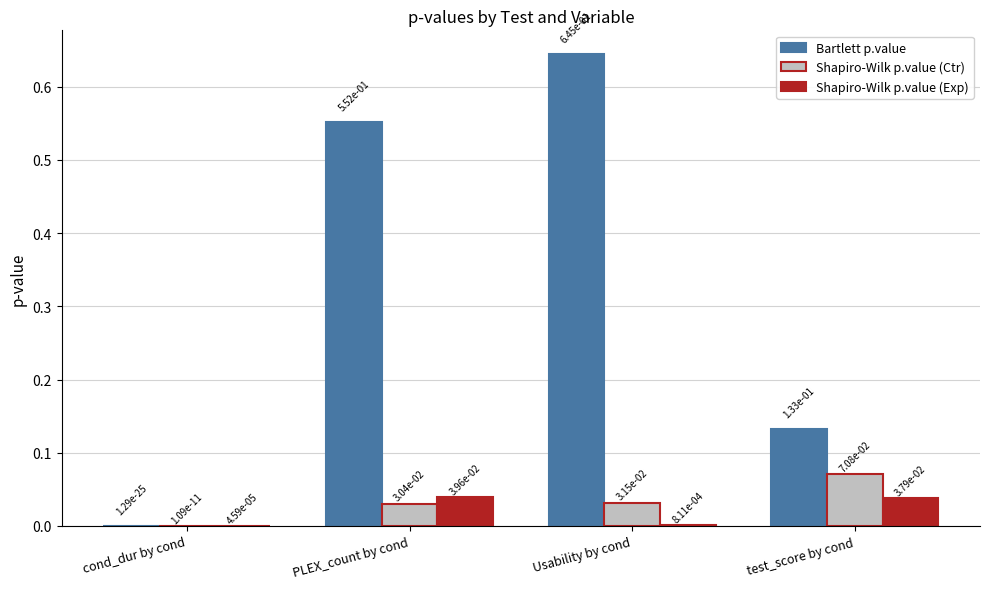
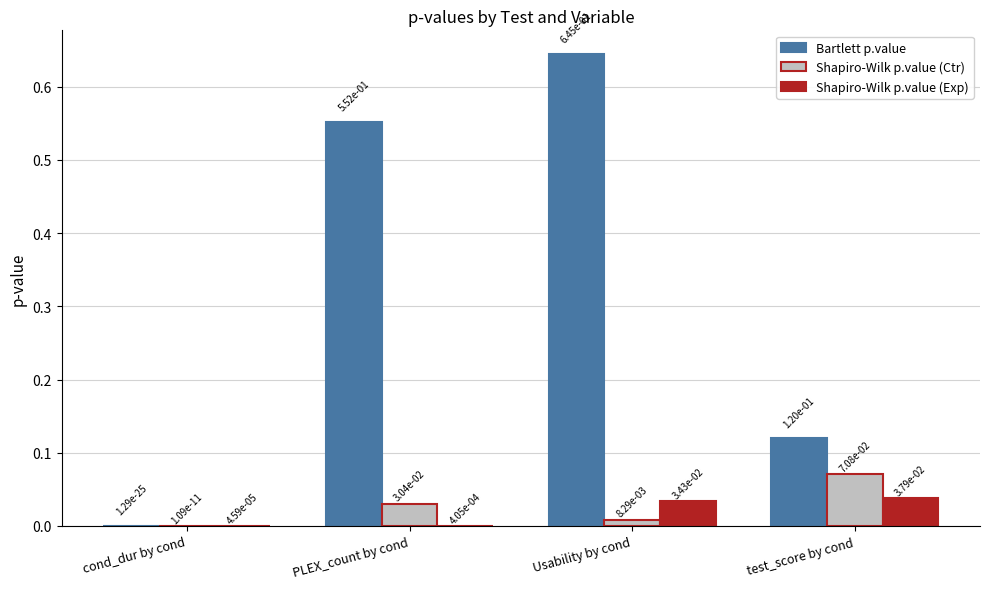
  {
    "Bartlett p.value": {
      "cond_dur by cond": "1.29e-25",
      "PLEX_count by cond": "5.52e-01",
      "Usability by cond": "6.45e-01",
-     "test_score by cond": "1.33e-01"
+     "test_score by cond": "1.20e-01"
    },
    "Shapiro-Wilk p.value (Ctr)": {
      "cond_dur by cond": "1.09e-11",
      "PLEX_count by cond": "3.04e-02",
-     "Usability by cond": "3.15e-02",
+     "Usability by cond": "8.29e-03",
      "test_score by cond": "7.08e-02"
    },
    "Shapiro-Wilk p.value (Exp)": {
      "cond_dur by cond": "4.59e-05",
-     "PLEX_count by cond": "3.96e-02",
-     "Usability by cond": "8.11e-04",
+     "PLEX_count by cond": "4.05e-04",
+     "Usability by cond": "3.43e-02",
      "test_score by cond": "3.79e-02"
    }
  }
